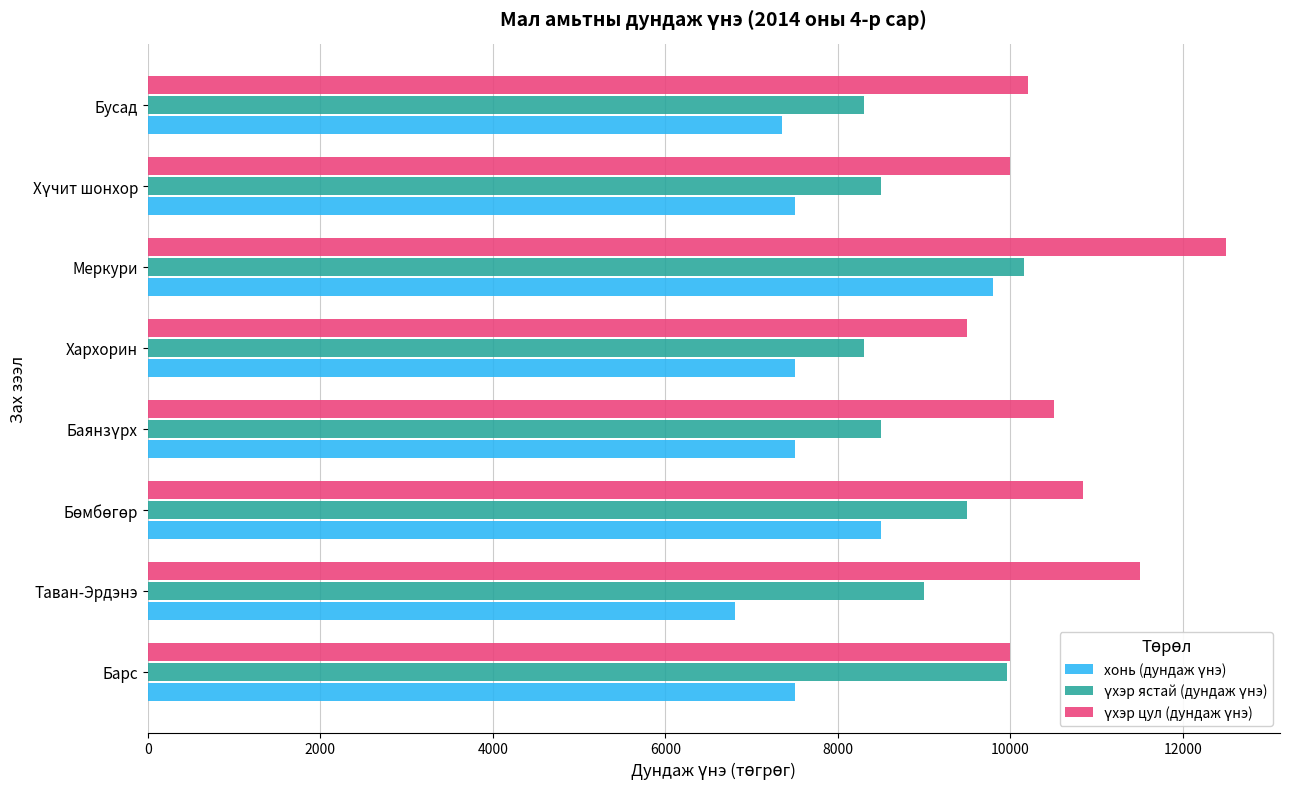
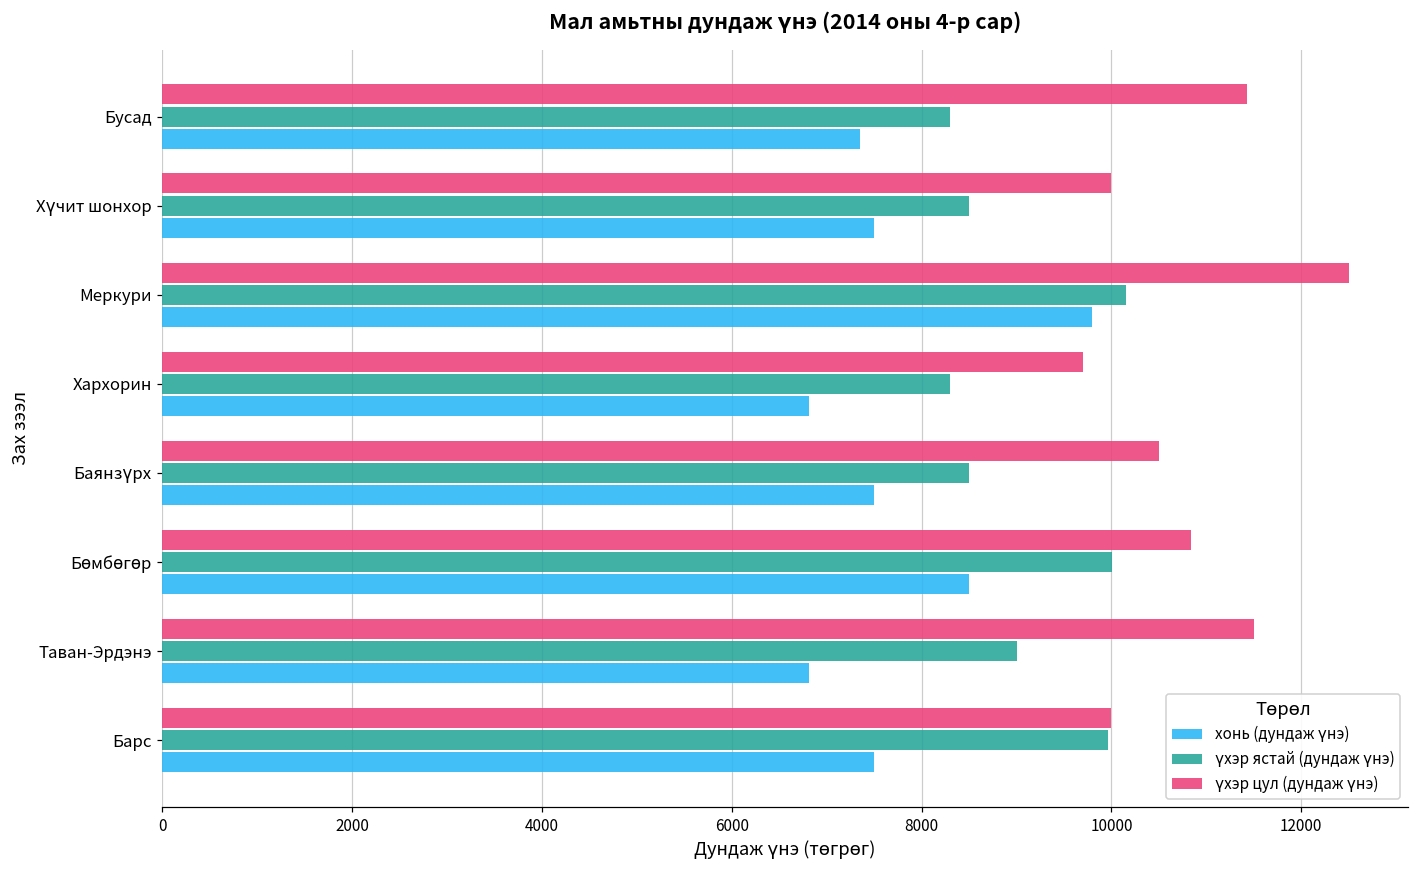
  {
    "хонь (дундаж үнэ)": {
      "Бусад": 7400,
      "Хүчит шонхор": 7500,
      "Меркури": 9800,
-     "Хархорин": 7500,
+     "Хархорин": 6800,
      "Баянзүрх": 7500,
      "Бөмбөгөр": 8500,
      "Таван-Эрдэнэ": 6800,
      "Барс": 7500
    },
    "үхэр ястай (дундаж үнэ)": {
      "Бусад": 8300,
      "Хүчит шонхор": 8500,
      "Меркури": 10200,
      "Хархорин": 8300,
      "Баянзүрх": 8500,
-     "Бөмбөгөр": 9500,
+     "Бөмбөгөр": 10000,
      "Таван-Эрдэнэ": 9000,
      "Барс": 10000
    },
    "үхэр цул (дундаж үнэ)": {
-     "Бусад": 10200,
+     "Бусад": 11400,
      "Хүчит шонхор": 10000,
      "Меркури": 12500,
-     "Хархорин": 9500,
+     "Хархорин": 9700,
      "Баянзүрх": 10500,
      "Бөмбөгөр": 10800,
      "Таван-Эрдэнэ": 11500,
      "Барс": 10000
    }
  }
